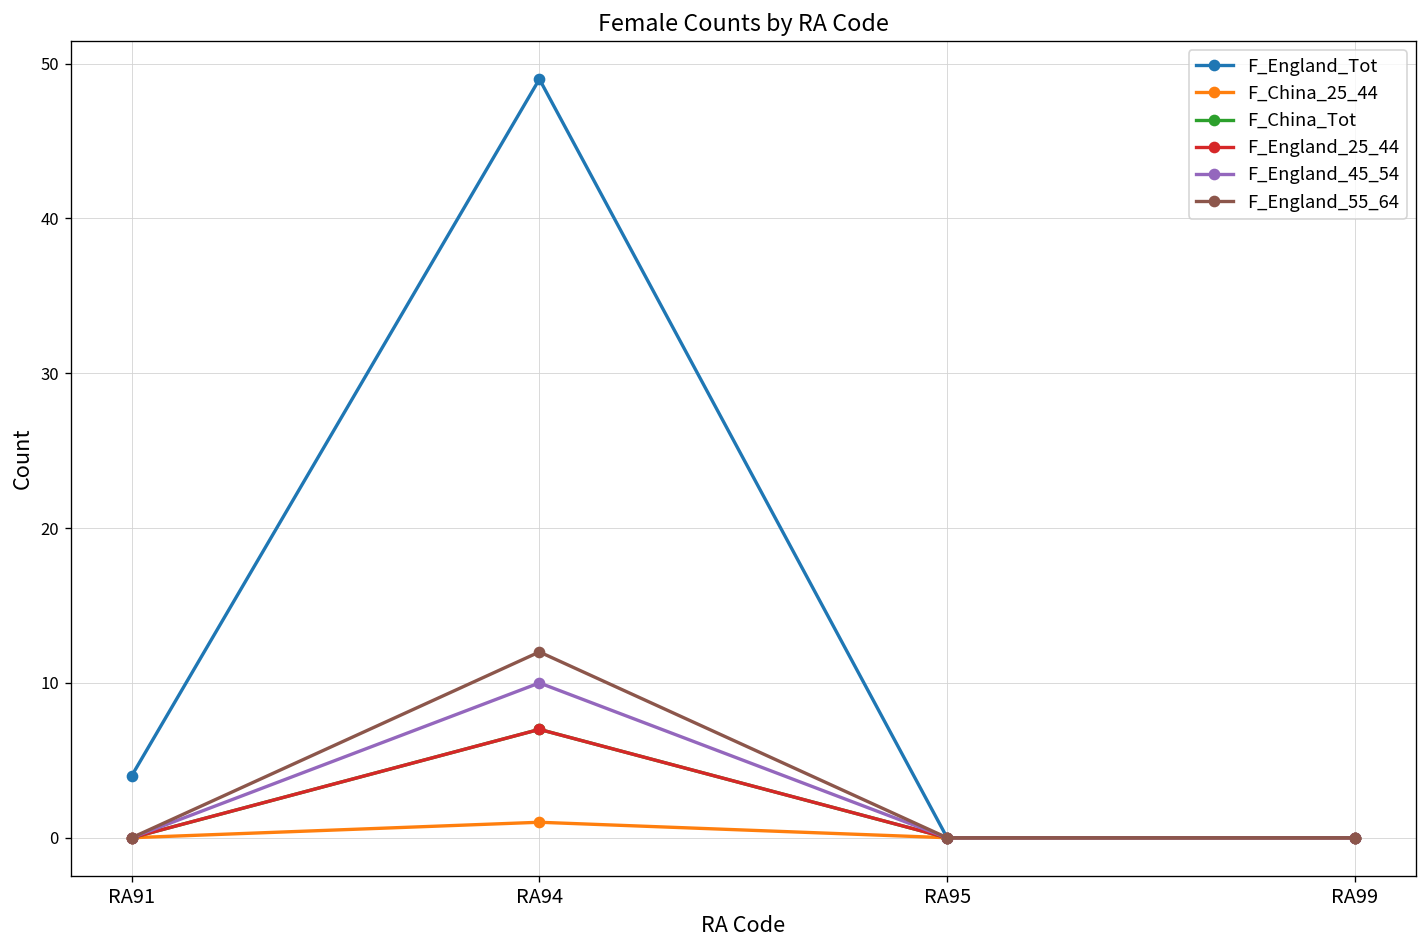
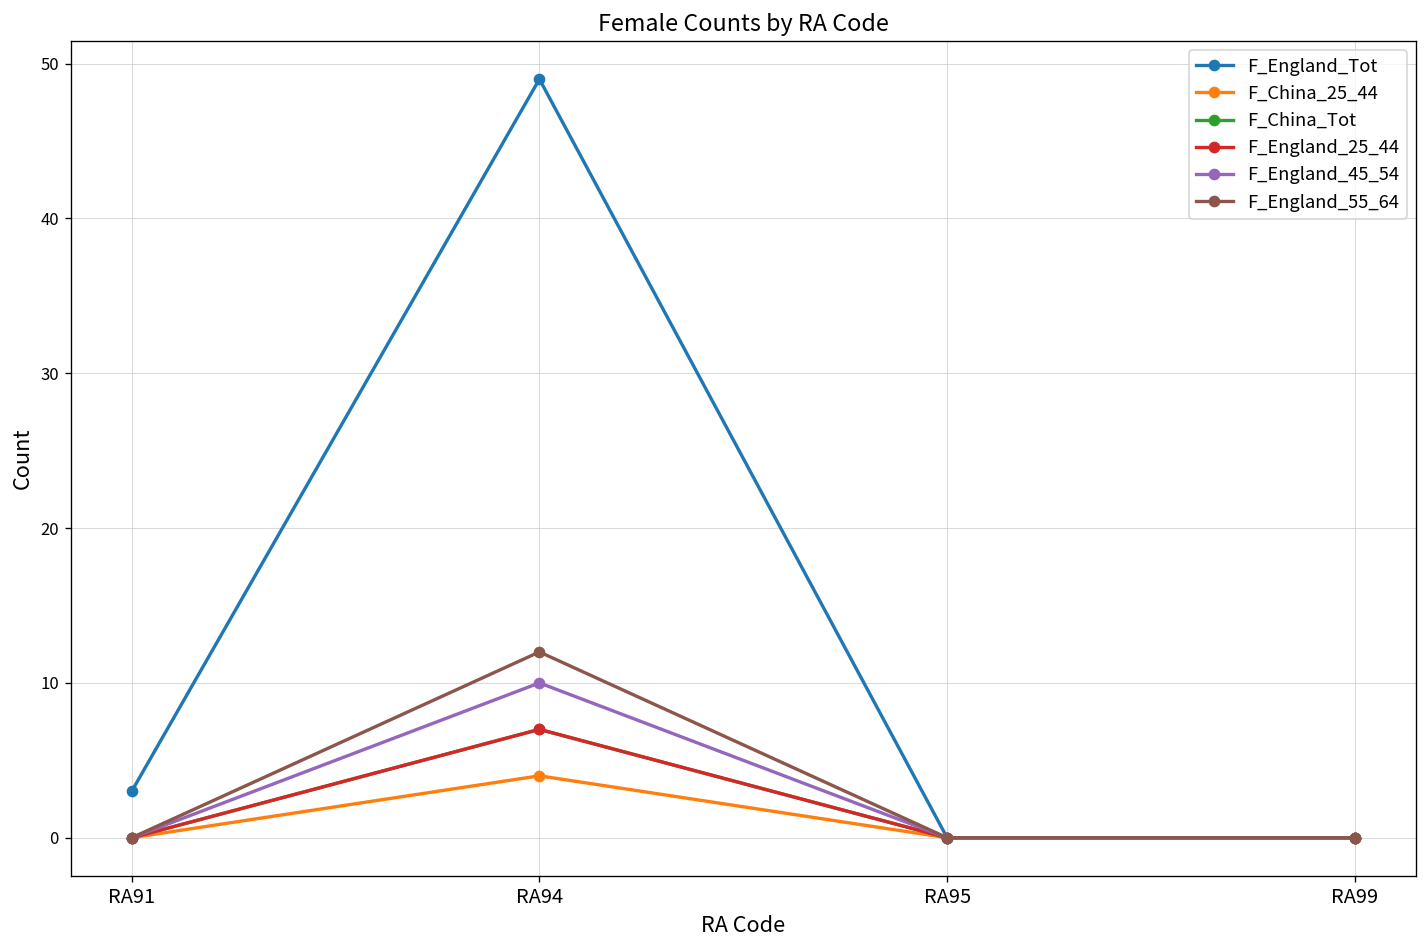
  {
    "F_England_Tot": {
-     "RA91": 4,
+     "RA91": 3,
      "RA94": 49
    },
    "F_China_25_44": {
-     "RA94": 1
+     "RA94": 4
    },
    "F_England_25_44": {
      "RA94": 7
    },
    "F_England_45_54": {
      "RA94": 10
    },
    "F_England_55_64": {
      "RA94": 12
    }
  }
